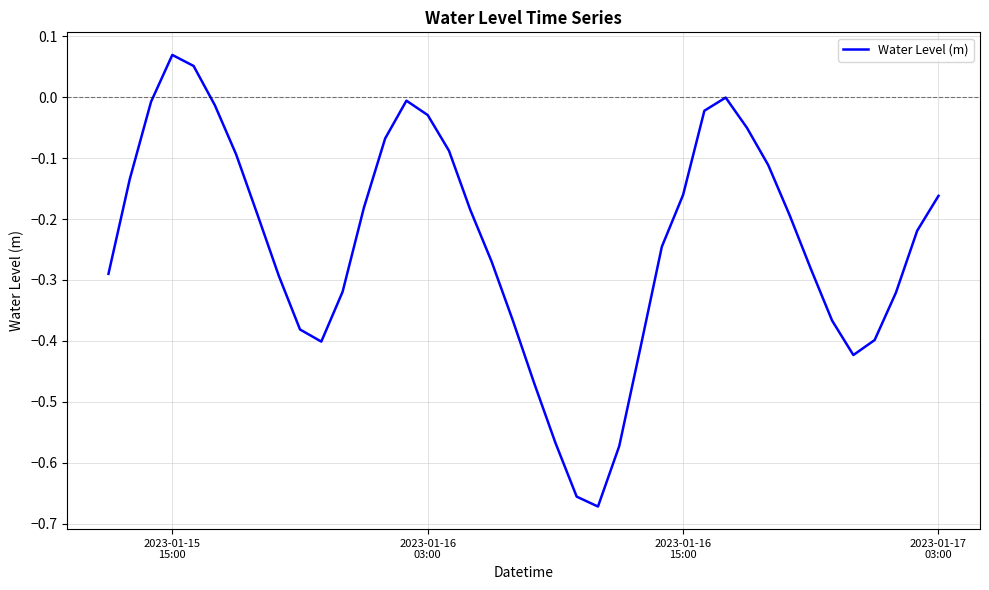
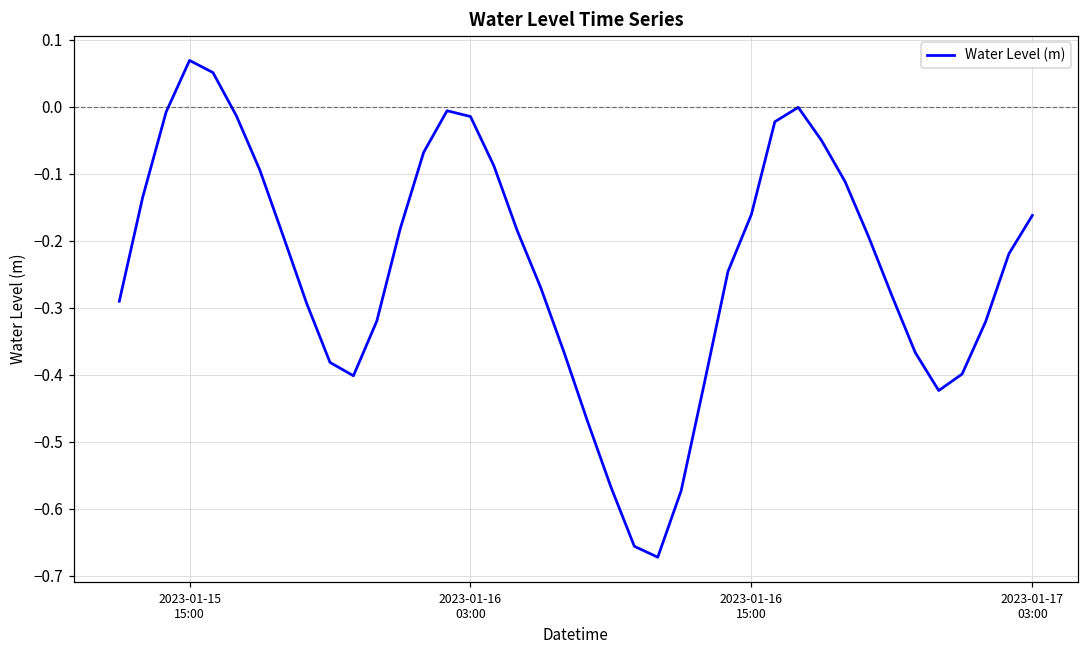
  {
    "2023-01-15 15:00": 0.07,
-   "2023-01-16 03:00": -0.03,
+   "2023-01-16 03:00": -0.01,
    "2023-01-16 15:00": -0.16,
    "2023-01-17 03:00": -0.16
  }
